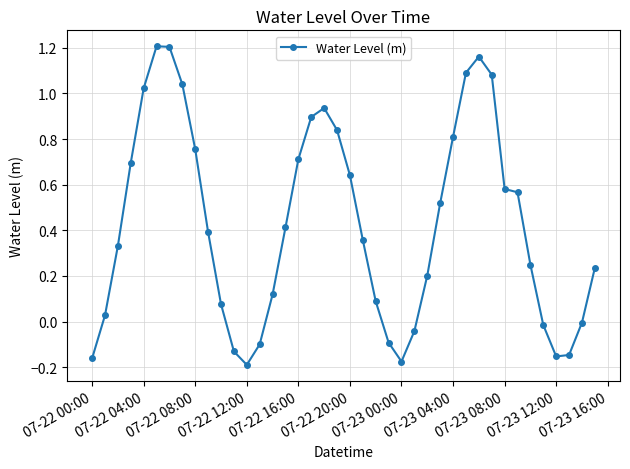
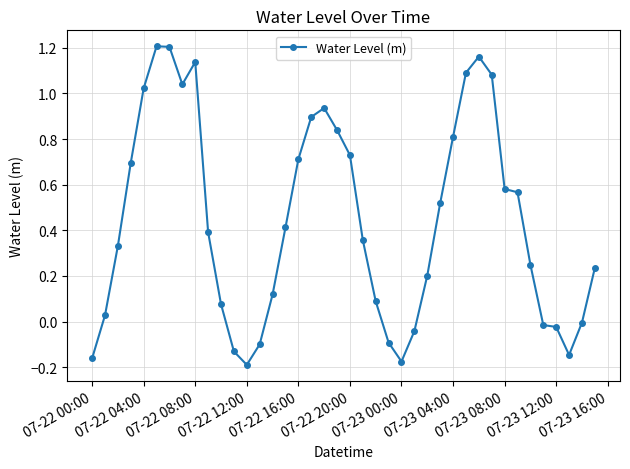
  {
    "07-22 00:00": -0.16,
    "07-22 04:00": 1.02,
-   "07-22 08:00": 0.76,
+   "07-22 08:00": 1.14,
    "07-22 12:00": -0.19,
    "07-22 16:00": 0.71,
-   "07-22 20:00": 0.64,
+   "07-22 20:00": 0.73,
    "07-23 00:00": -0.18,
    "07-23 04:00": 0.81,
    "07-23 08:00": 0.58,
-   "07-23 12:00": -0.15
+   "07-23 12:00": -0.02
  }
